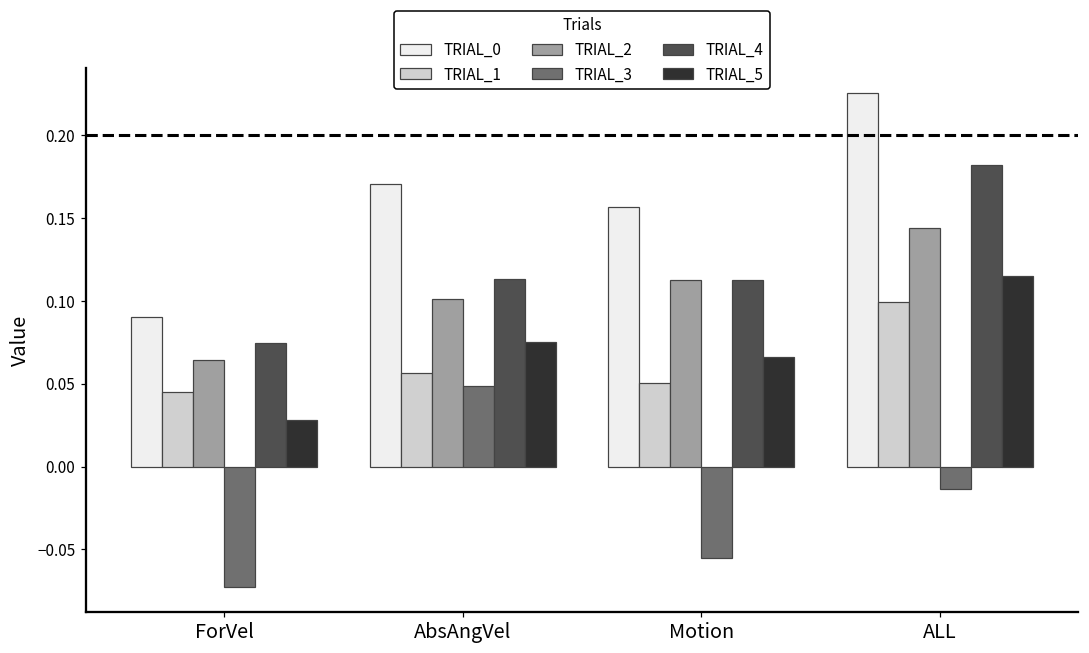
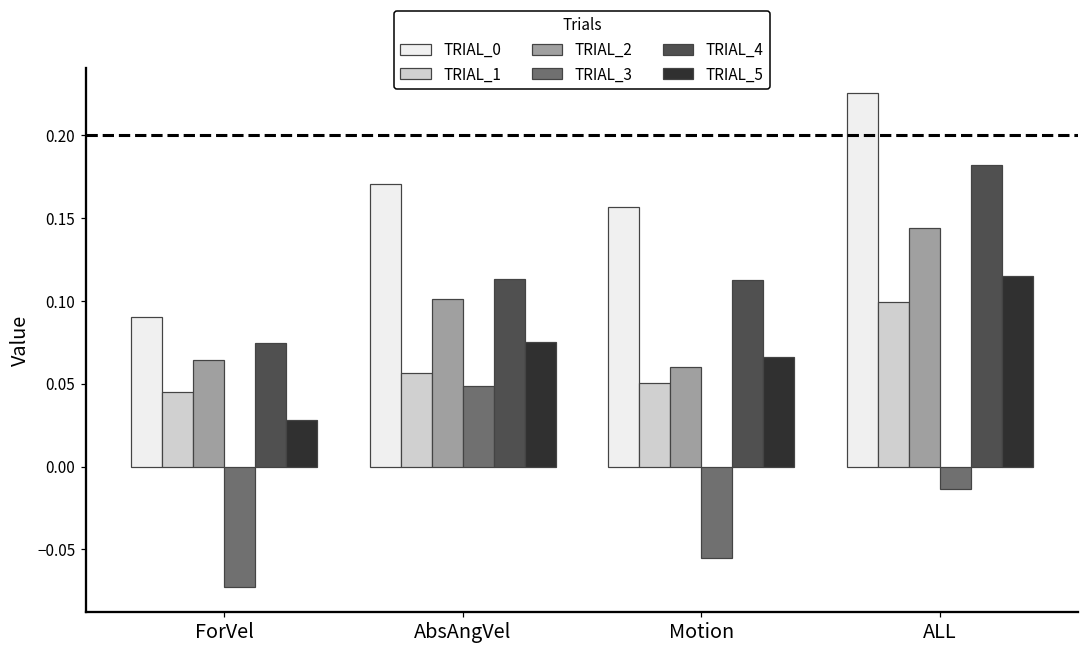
  {
    "TRIAL_2": {
      "ForVel": 0.064,
      "AbsAngVel": 0.101,
-     "Motion": 0.113,
+     "Motion": 0.060,
      "ALL": 0.144
    }
  }
